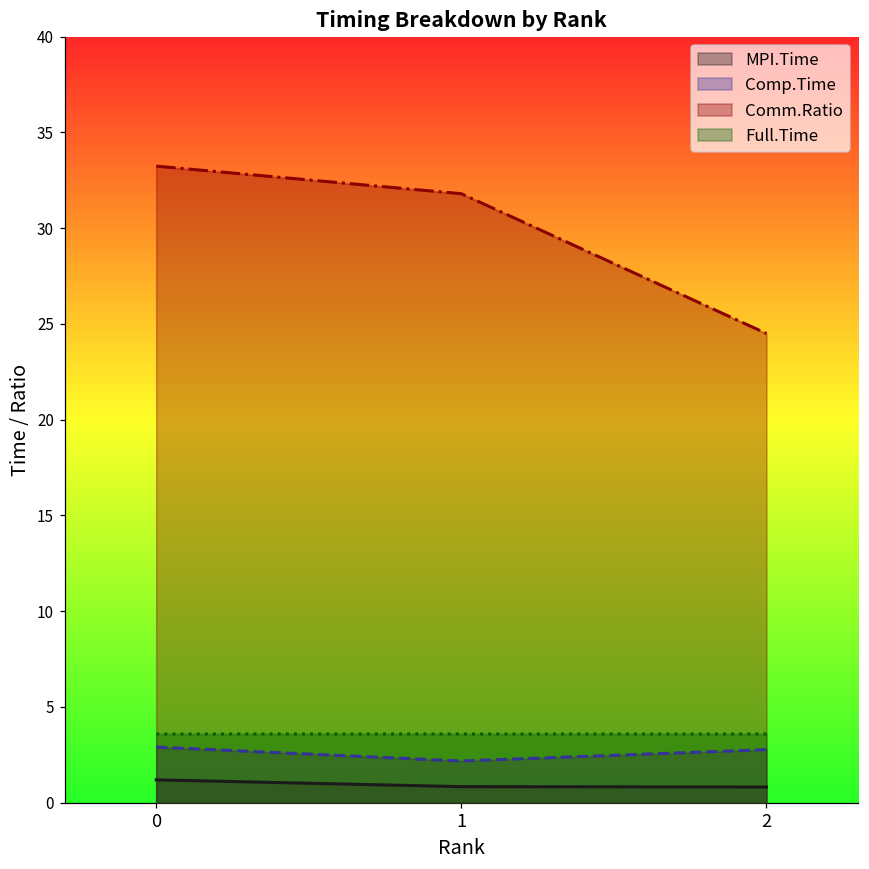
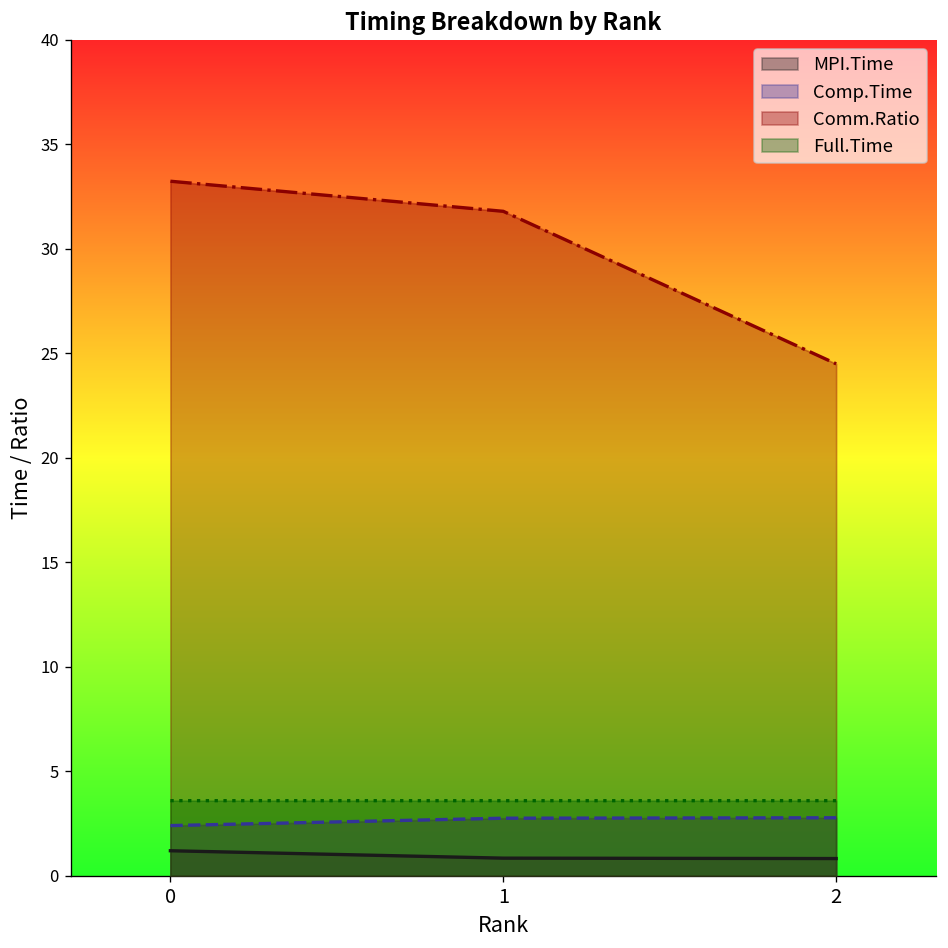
  {
    "Comp.Time": {
-     "0": 2.9,
-     "1": 2.2,
+     "0": 2.4,
+     "1": 2.8,
      "2": 2.8
    },
    "Comm.Ratio": {
      "0": 33.2,
      "1": 31.8,
      "2": 24.5
    }
  }
